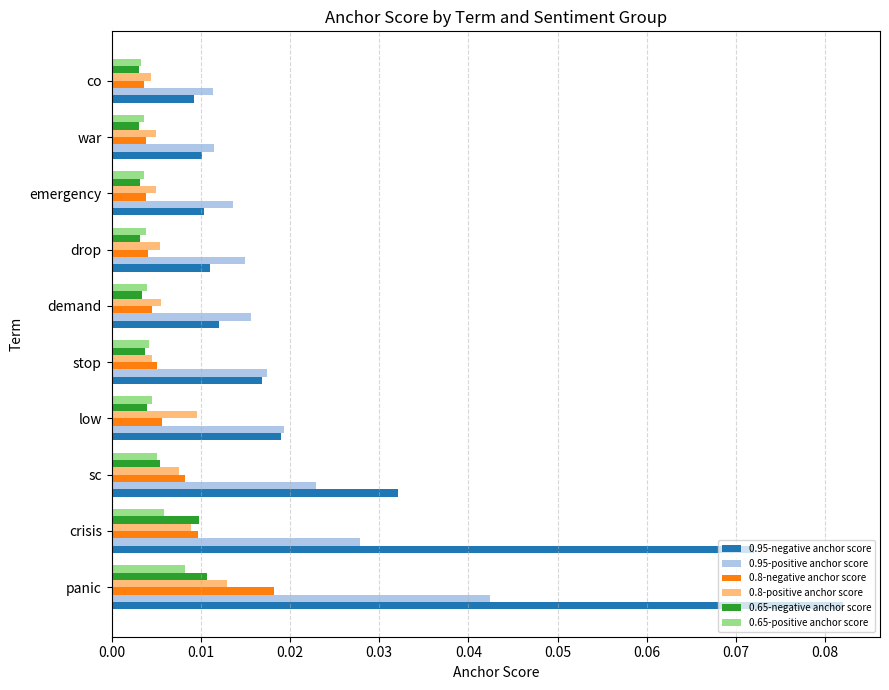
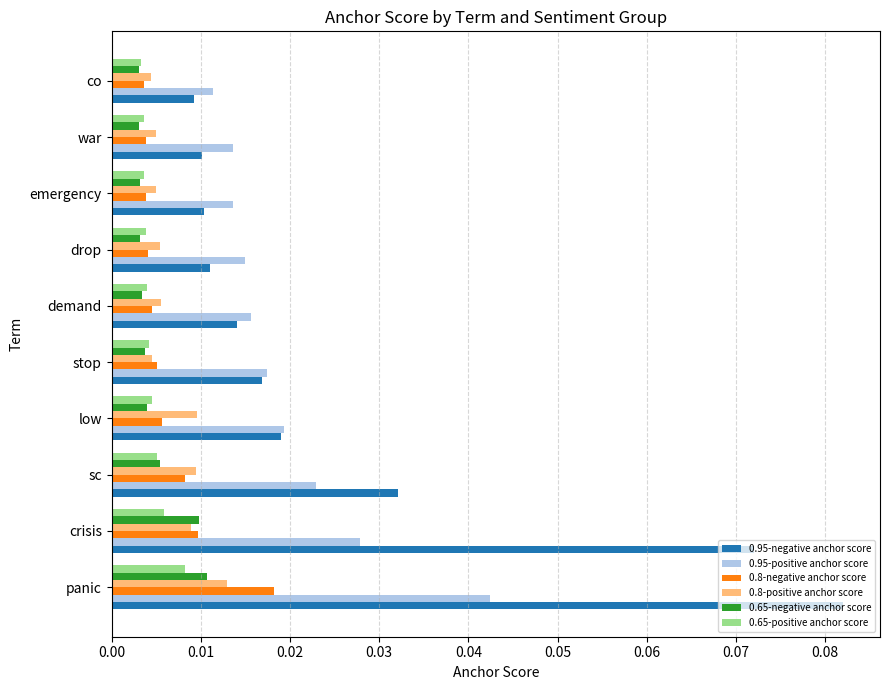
  {
    "0.95-negative anchor score": {
      "co": 0.009,
      "war": 0.010,
      "emergency": 0.010,
      "drop": 0.011,
-     "demand": 0.012,
+     "demand": 0.014,
      "stop": 0.017,
      "low": 0.019,
      "sc": 0.032
    },
    "0.95-positive anchor score": {
      "co": 0.011,
-     "war": 0.012,
+     "war": 0.014,
      "emergency": 0.014,
      "drop": 0.015,
      "demand": 0.016,
      "stop": 0.017,
      "low": 0.019,
      "sc": 0.023,
      "crisis": 0.028,
      "panic": 0.042
    },
    "0.8-negative anchor score": {
      "co": 0.004,
      "war": 0.004,
      "emergency": 0.004,
      "drop": 0.004,
      "demand": 0.004,
      "stop": 0.005,
      "low": 0.006,
      "sc": 0.008,
      "crisis": 0.010,
      "panic": 0.018
    },
    "0.8-positive anchor score": {
      "co": 0.004,
      "war": 0.005,
      "emergency": 0.005,
      "drop": 0.005,
      "demand": 0.006,
      "stop": 0.005,
      "low": 0.010,
-     "sc": 0.008,
+     "sc": 0.009,
      "crisis": 0.009,
      "panic": 0.013
    },
    "0.65-negative anchor score": {
      "co": 0.003,
      "war": 0.003,
      "emergency": 0.003,
      "drop": 0.003,
      "demand": 0.003,
      "stop": 0.004,
      "low": 0.004,
      "sc": 0.005,
      "crisis": 0.010,
      "panic": 0.011
    },
    "0.65-positive anchor score": {
      "co": 0.003,
      "war": 0.004,
      "emergency": 0.004,
      "drop": 0.004,
      "demand": 0.004,
      "stop": 0.004,
      "low": 0.005,
      "sc": 0.005,
      "crisis": 0.006,
      "panic": 0.008
    }
  }
